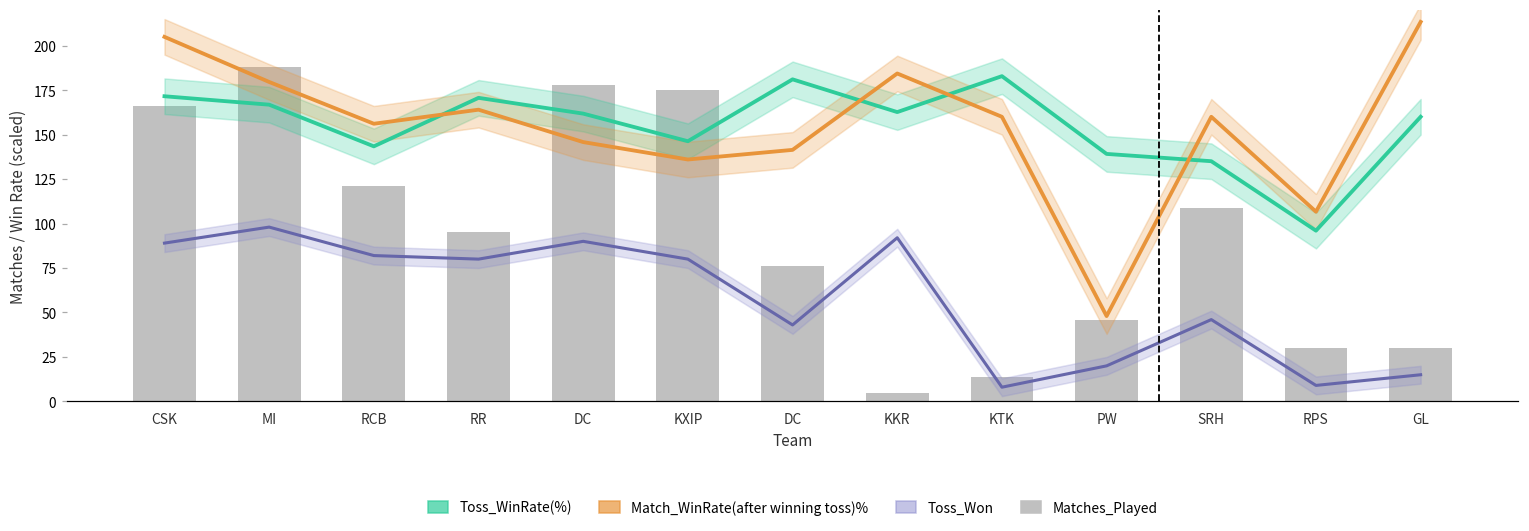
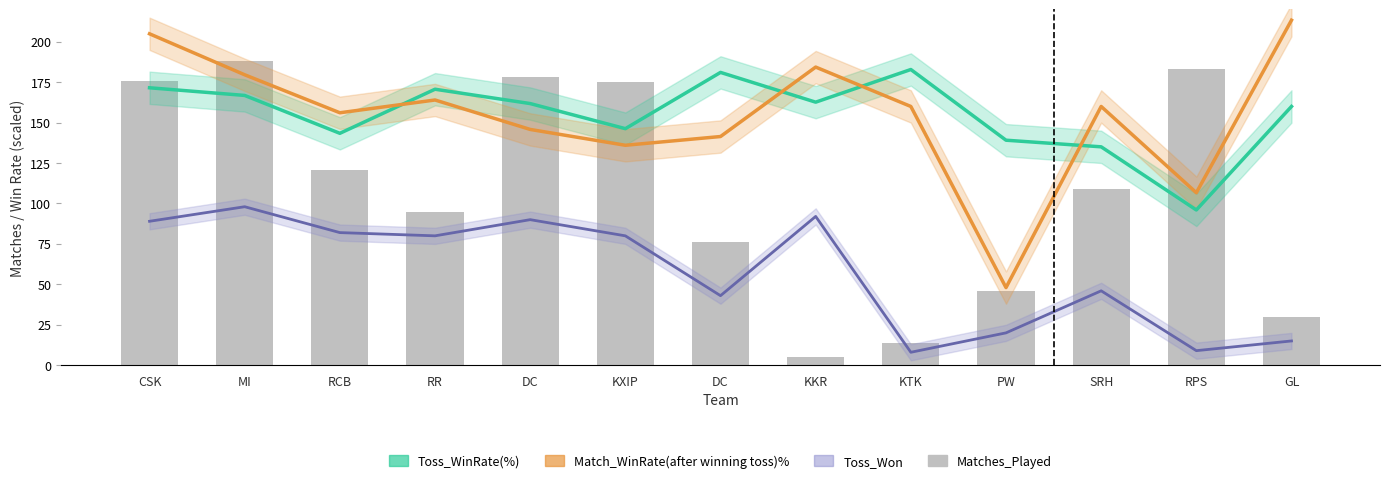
  {
    "Matches_Played": {
-     "CSK": 166,
+     "CSK": 176,
      "MI": 188,
      "RCB": 121,
      "RR": 95,
      "KXIP": 175,
      "KKR": 5,
      "KTK": 14,
      "PW": 46,
      "SRH": 109,
-     "RPS": 30,
+     "RPS": 183,
      "GL": 30
    }
  }
